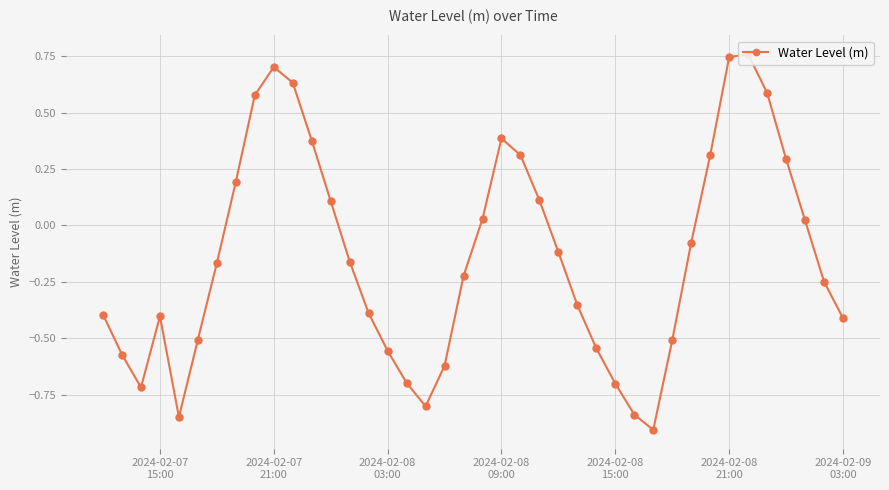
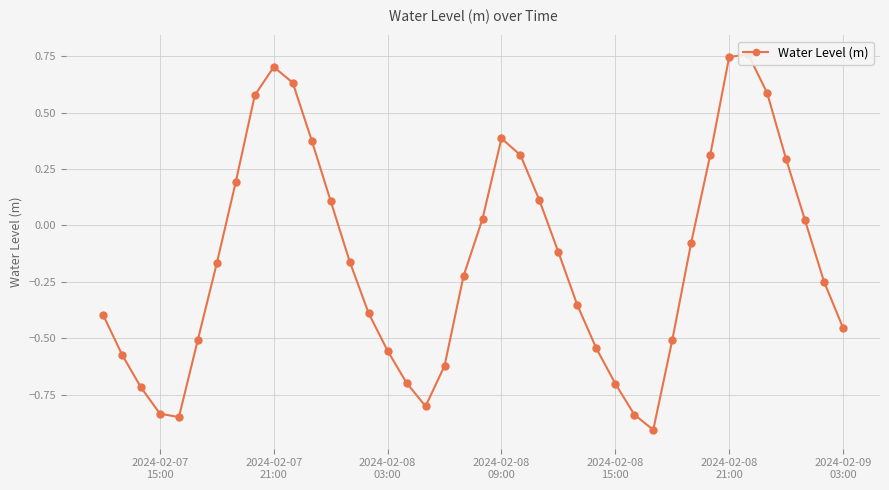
  {
-   "2024-02-07 15:00": -0.40,
+   "2024-02-07 15:00": -0.84,
    "2024-02-07 21:00": 0.70,
    "2024-02-08 03:00": -0.56,
    "2024-02-08 09:00": 0.39,
    "2024-02-08 15:00": -0.70,
    "2024-02-08 21:00": 0.75,
-   "2024-02-09 03:00": -0.41
+   "2024-02-09 03:00": -0.45
  }
